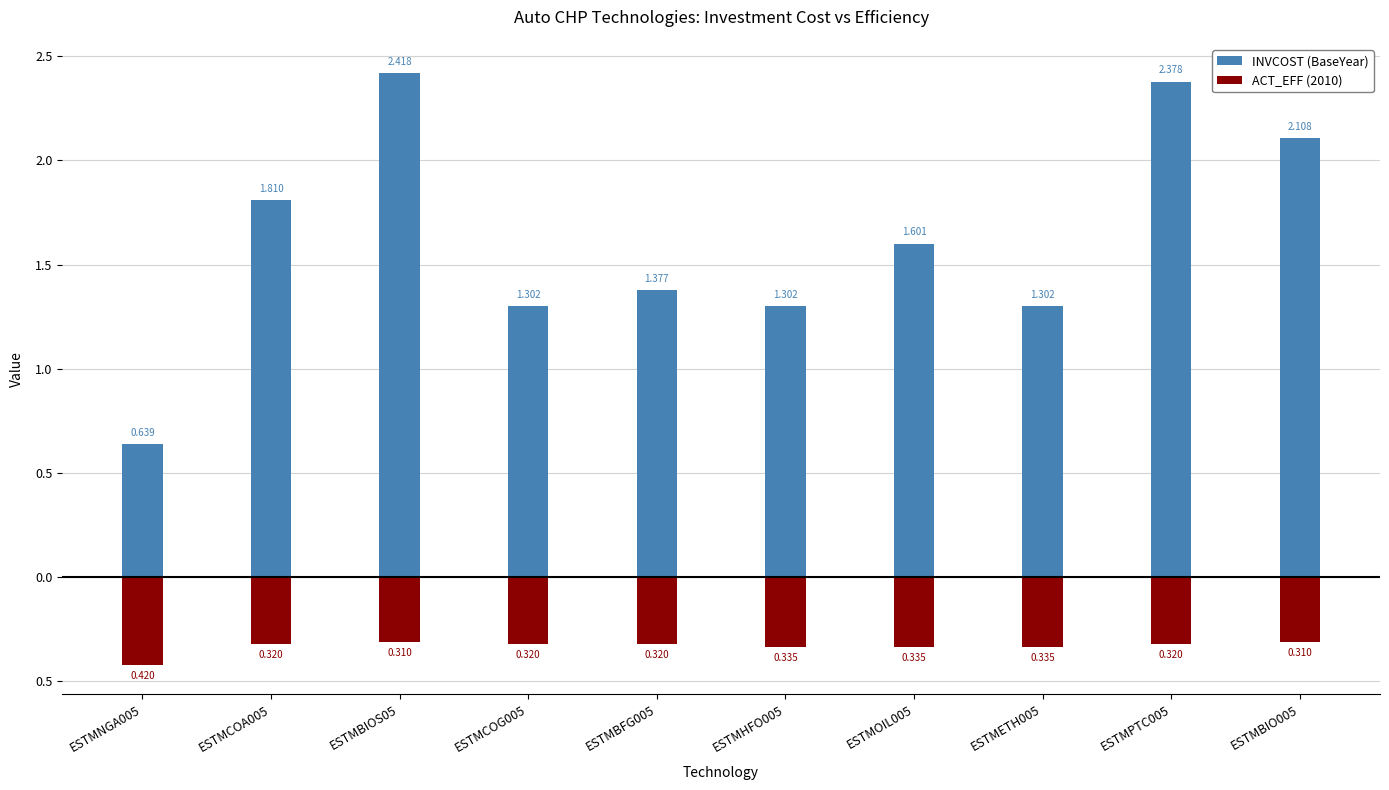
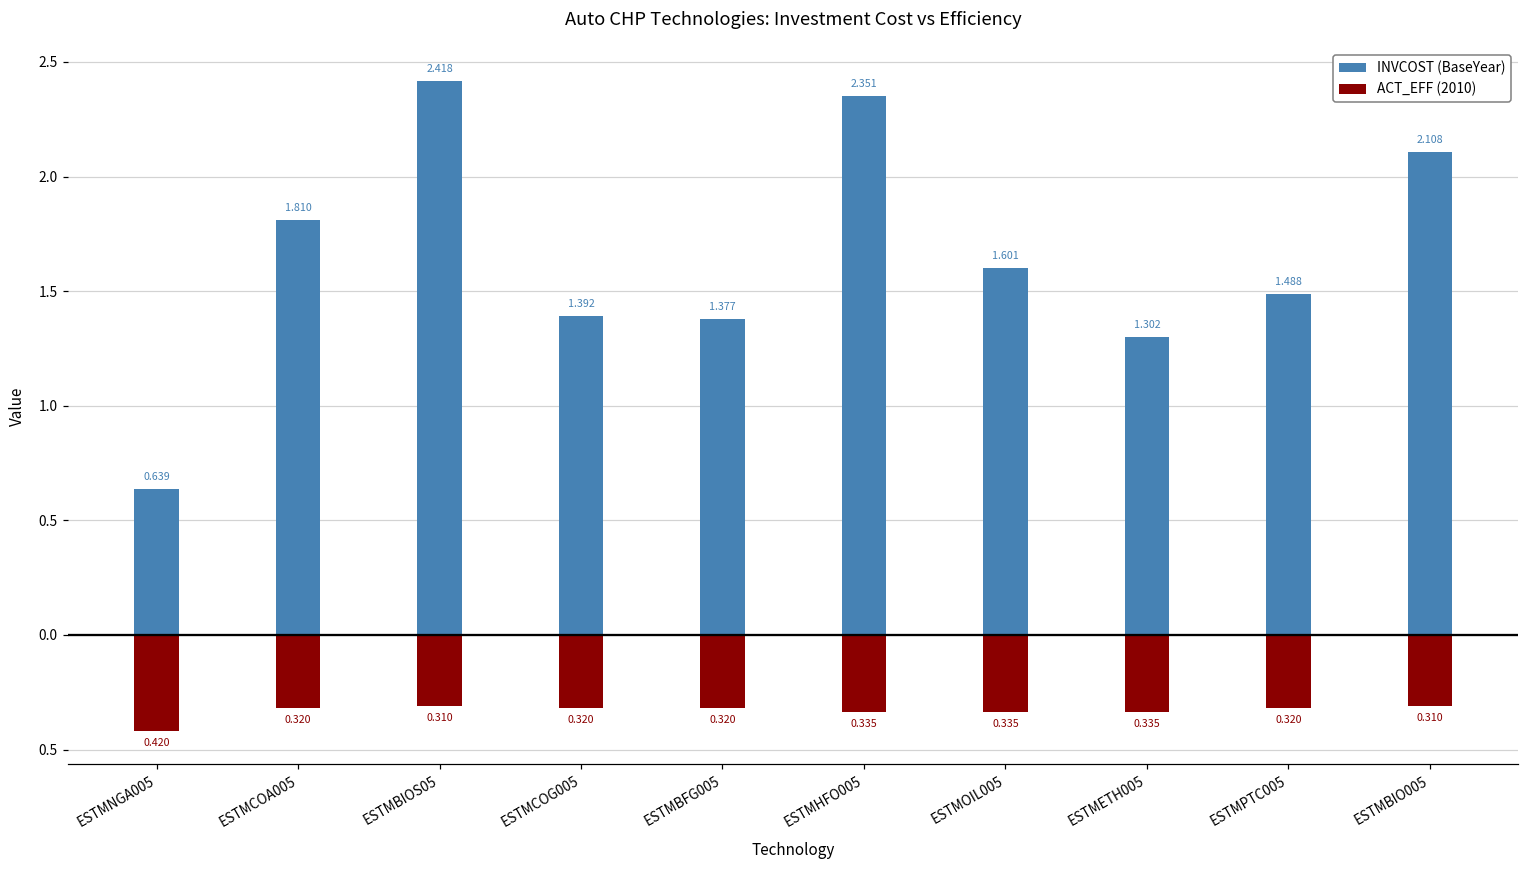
  {
    "INVCOST (BaseYear)": {
      "ESTMNGA005": 0.639,
      "ESTMCOA005": 1.810,
      "ESTMBIOS05": 2.418,
-     "ESTMCOG005": 1.302,
+     "ESTMCOG005": 1.392,
      "ESTMBFG005": 1.377,
-     "ESTMHFO005": 1.302,
+     "ESTMHFO005": 2.351,
      "ESTMOIL005": 1.601,
      "ESTMETH005": 1.302,
-     "ESTMPTC005": 2.378,
+     "ESTMPTC005": 1.488,
      "ESTMBIO005": 2.108
    }
  }
